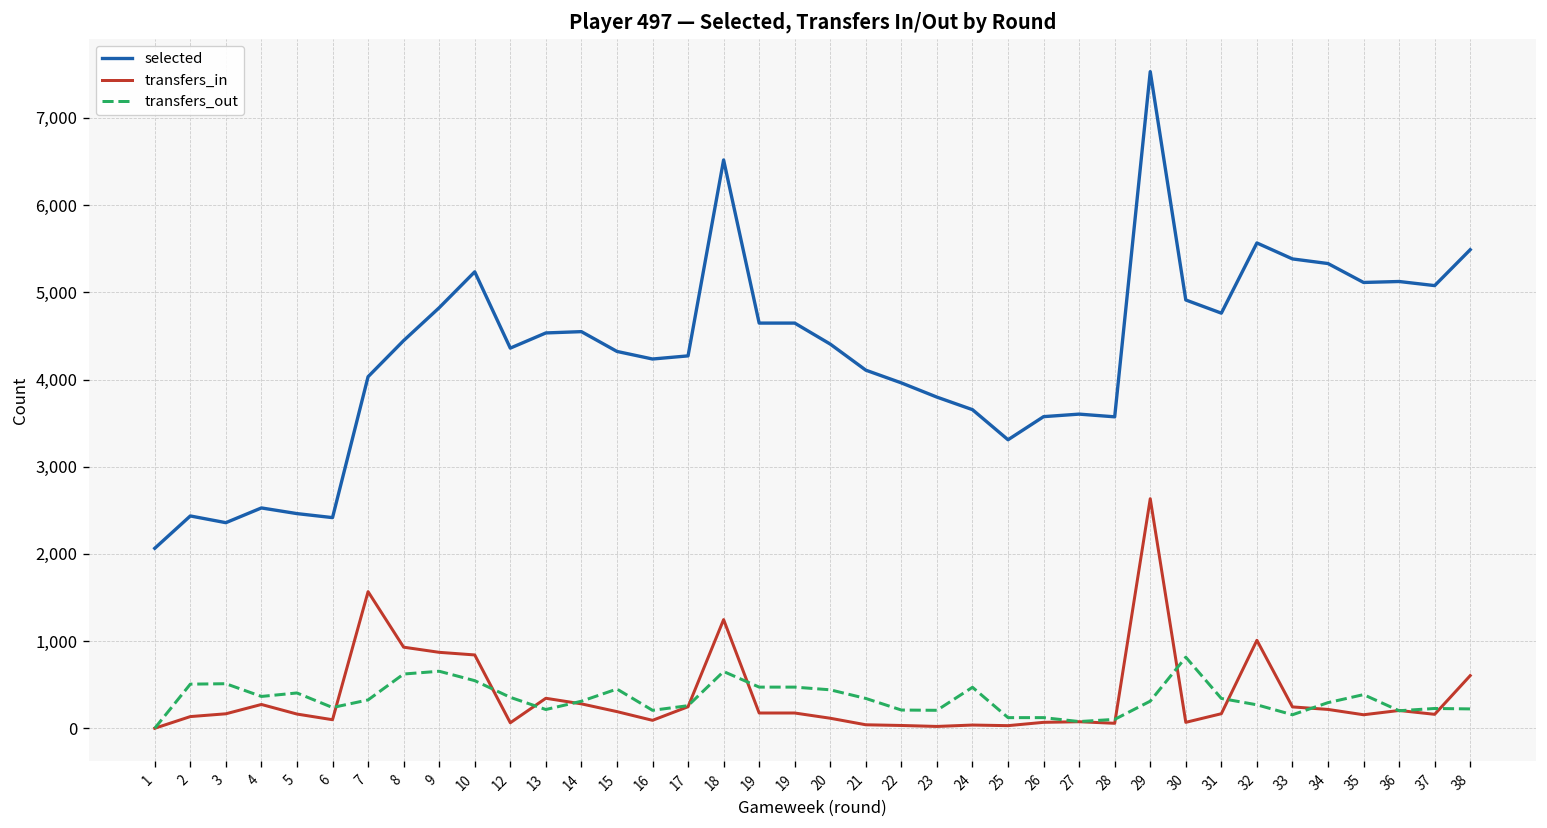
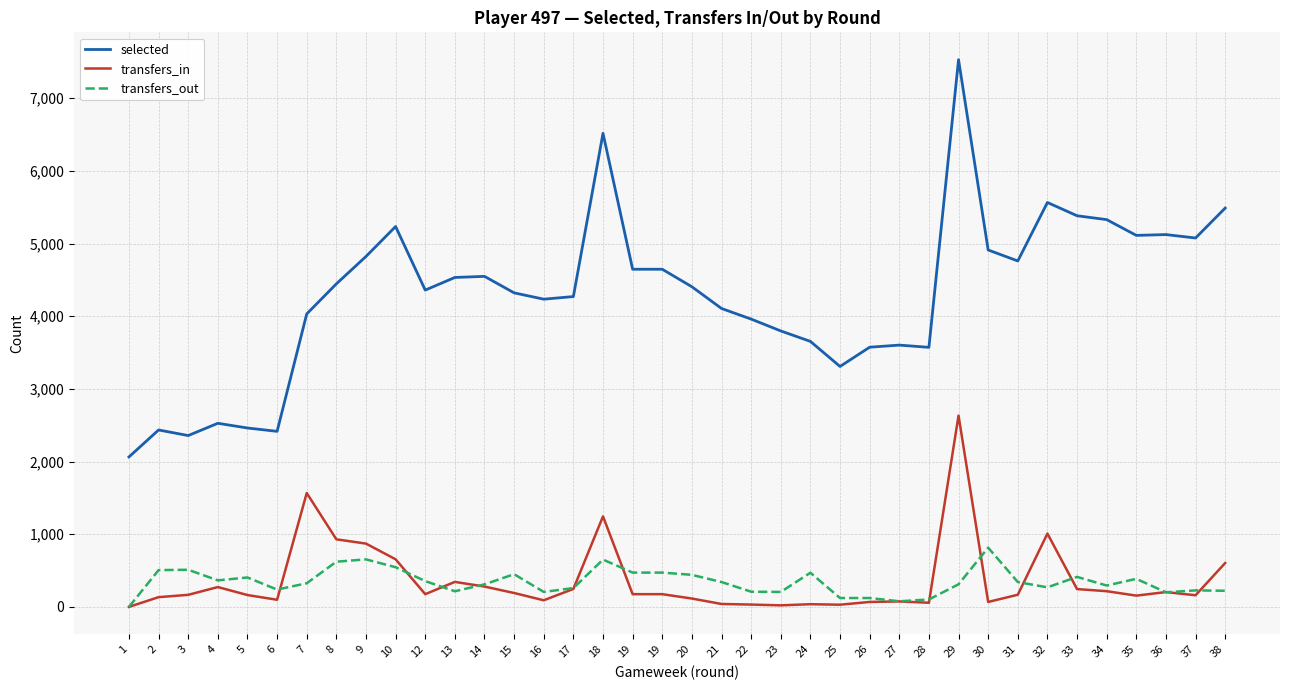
  {
    "selected": {
      "1": "2,100",
      "2": "2,400",
      "3": "2,400",
      "4": "2,500",
      "5": "2,500",
      "6": "2,400",
      "7": "4,000",
      "8": "4,400",
      "9": "4,800",
      "10": "5,200",
      "12": "4,400",
      "13": "4,500",
      "14": "4,500",
      "15": "4,300",
      "16": "4,200",
      "17": "4,300",
      "18": "6,500",
      "20": "4,400",
      "21": "4,100",
      "22": "4,000",
      "23": "3,800",
      "24": "3,700",
      "25": "3,300",
      "26": "3,600",
      "27": "3,600",
      "28": "3,600",
      "29": "7,500",
      "30": "4,900",
      "31": "4,800",
      "32": "5,600",
      "33": "5,400",
      "34": "5,300",
      "35": "5,100",
      "36": "5,100",
      "37": "5,100",
      "38": "5,500"
    },
    "transfers_in": {
      "2": "100",
      "3": "200",
      "4": "300",
      "5": "200",
      "6": "100",
      "7": "1,600",
      "8": "900",
      "9": "900",
-     "10": "800",
-     "12": "100",
+     "10": "700",
+     "12": "200",
      "13": "300",
      "15": "200",
      "16": "100",
      "18": "1,200",
      "20": "100",
      "21": "0",
      "22": "0",
      "23": "0",
      "24": "0",
      "25": "0",
      "26": "100",
      "28": "100",
      "29": "2,600",
      "30": "100",
      "31": "200",
      "32": "1,000",
      "33": "200",
      "34": "200",
      "35": "200",
      "37": "200",
      "38": "600"
    },
    "transfers_out": {
      "2": "500",
      "3": "500",
      "4": "400",
      "5": "400",
      "6": "200",
      "7": "300",
      "8": "600",
      "9": "700",
      "10": "500",
      "12": "400",
      "13": "200",
      "15": "500",
      "16": "200",
      "18": "700",
      "20": "400",
      "21": "300",
      "22": "200",
      "23": "200",
      "24": "500",
      "25": "100",
      "26": "100",
      "28": "100",
      "29": "300",
      "30": "800",
      "31": "300",
      "32": "300",
-     "33": "200",
+     "33": "400",
      "34": "300",
      "35": "400",
      "37": "200",
      "38": "200"
    }
  }
